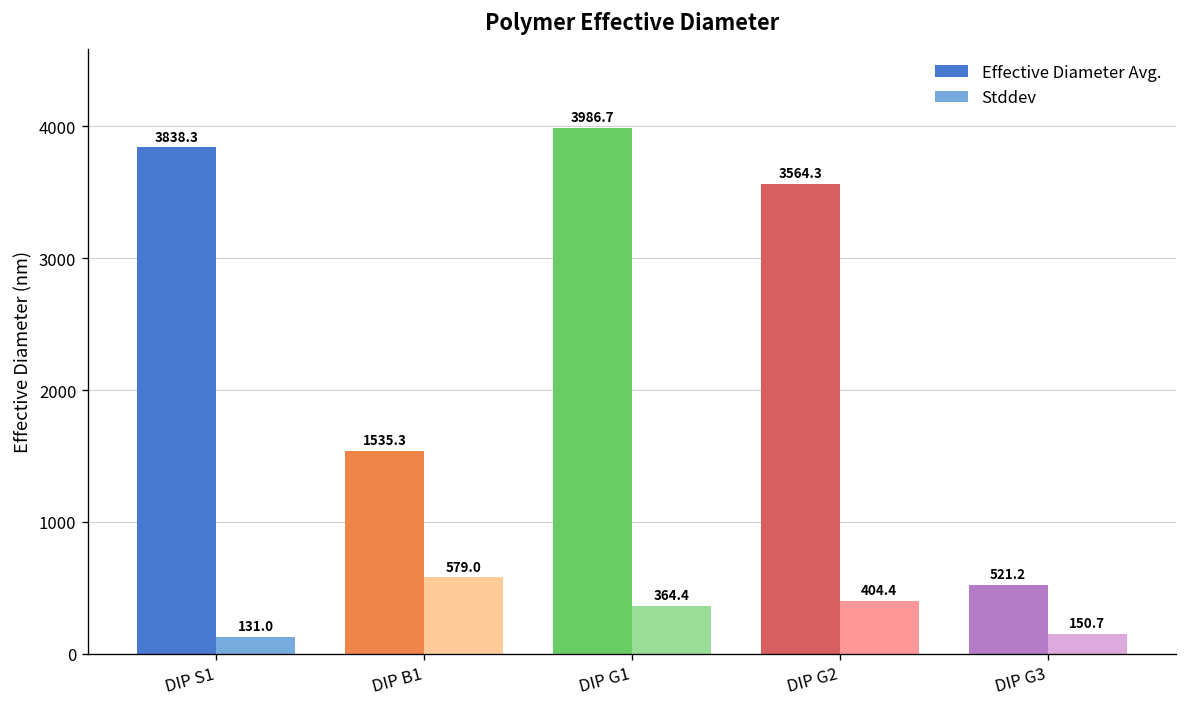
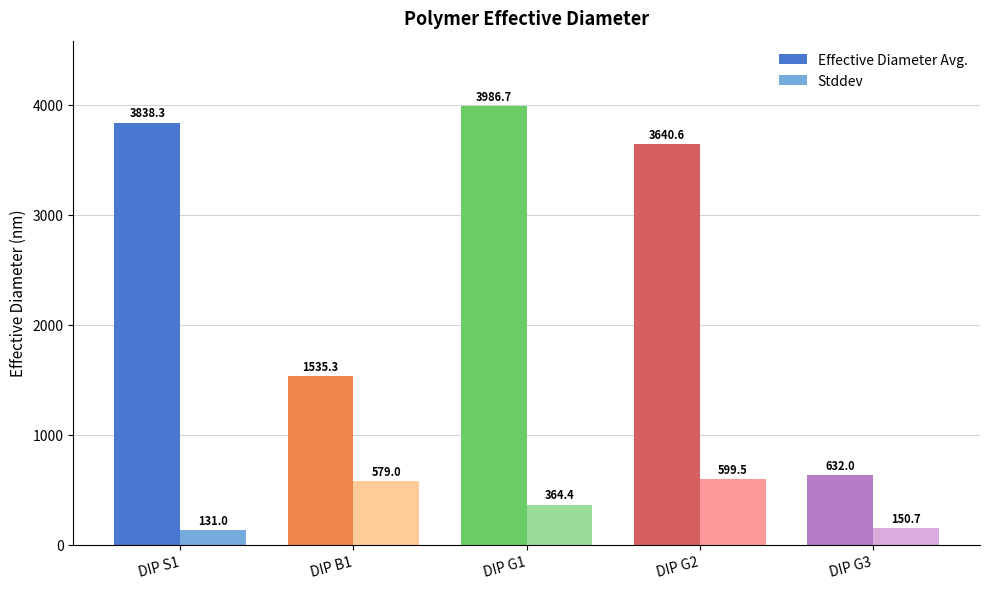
  {
    "Effective Diameter Avg.": {
      "DIP S1": 3838.3,
      "DIP B1": 1535.3,
      "DIP G1": 3986.7,
-     "DIP G2": 3564.3,
-     "DIP G3": 521.2
+     "DIP G2": 3640.6,
+     "DIP G3": 632.0
    },
    "Stddev": {
      "DIP S1": 131.0,
      "DIP B1": 579.0,
      "DIP G1": 364.4,
-     "DIP G2": 404.4,
+     "DIP G2": 599.5,
      "DIP G3": 150.7
    }
  }
